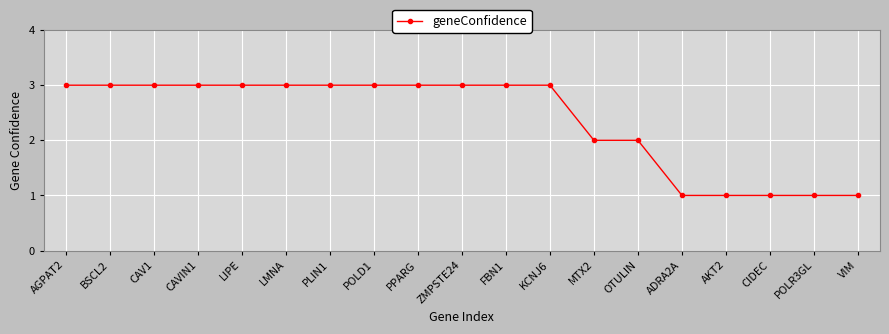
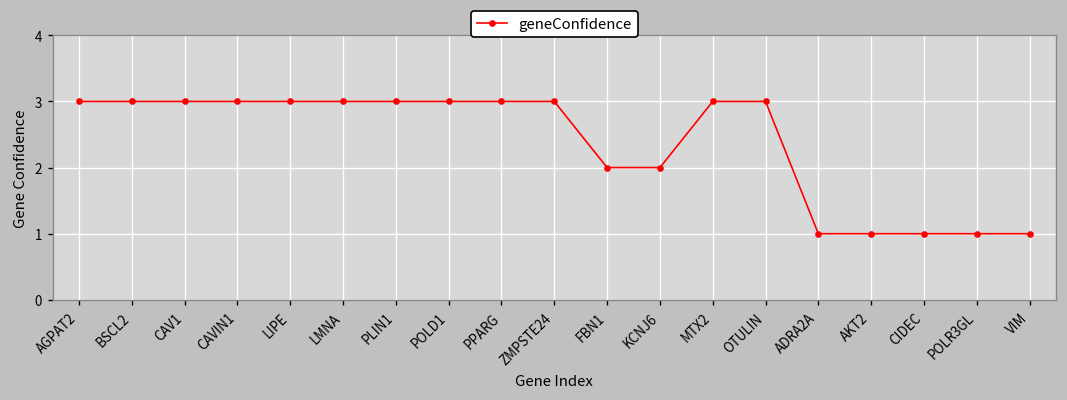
  {
    "AGPAT2": 3,
    "BSCL2": 3,
    "CAV1": 3,
    "CAVIN1": 3,
    "LIPE": 3,
    "LMNA": 3,
    "PLIN1": 3,
    "POLD1": 3,
    "PPARG": 3,
    "ZMPSTE24": 3,
-   "FBN1": 3,
-   "KCNJ6": 3,
-   "MTX2": 2,
-   "OTULIN": 2,
+   "FBN1": 2,
+   "KCNJ6": 2,
+   "MTX2": 3,
+   "OTULIN": 3,
    "ADRA2A": 1,
    "AKT2": 1,
    "CIDEC": 1,
    "POLR3GL": 1,
    "VIM": 1
  }
